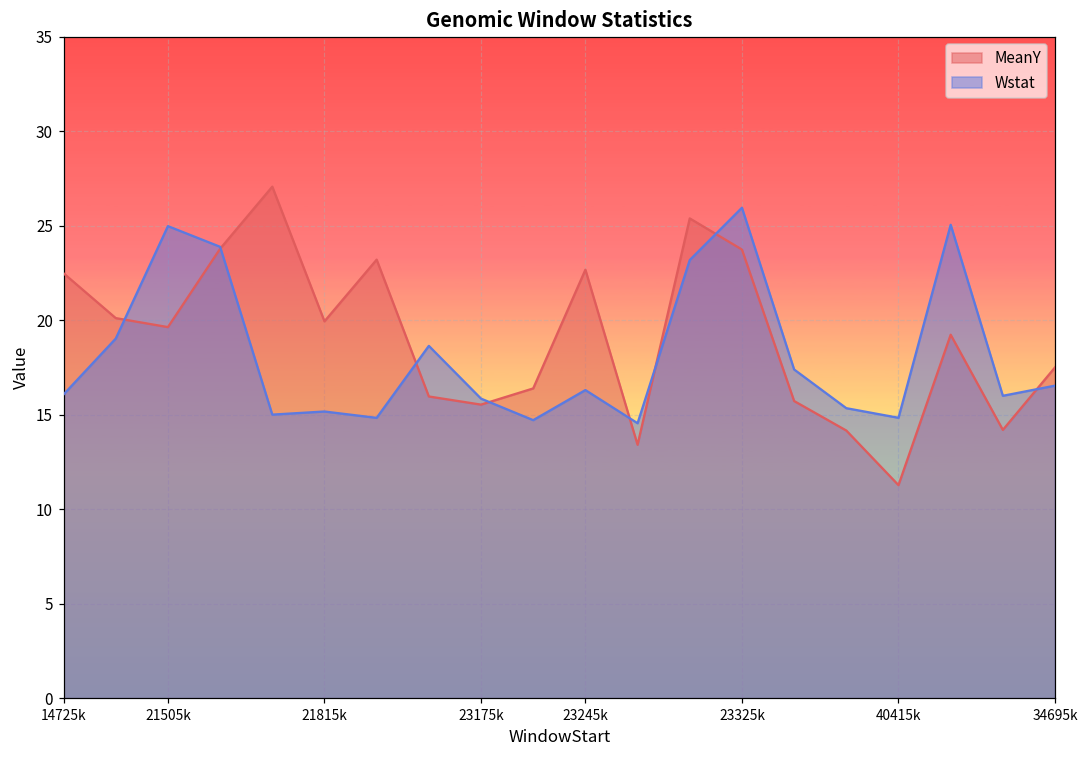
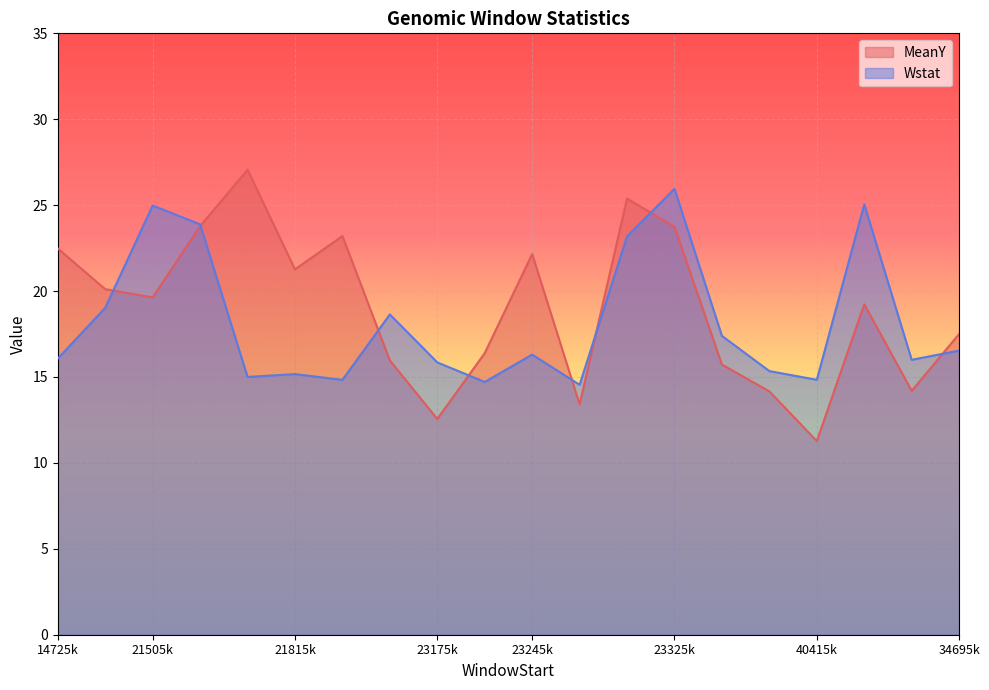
  {
    "MeanY": {
      "14725k": 22.5,
      "21505k": 19.6,
-     "21815k": 19.9,
-     "23175k": 15.5,
-     "23245k": 22.7,
+     "21815k": 21.3,
+     "23175k": 12.6,
+     "23245k": 22.2,
      "23325k": 23.7,
      "40415k": 11.3,
      "34695k": 17.5
    },
    "Wstat": {
      "14725k": 16.1,
      "21505k": 25.0,
      "21815k": 15.2,
      "23175k": 15.8,
      "23245k": 16.3,
      "23325k": 25.9,
      "40415k": 14.8,
      "34695k": 16.5
    }
  }
